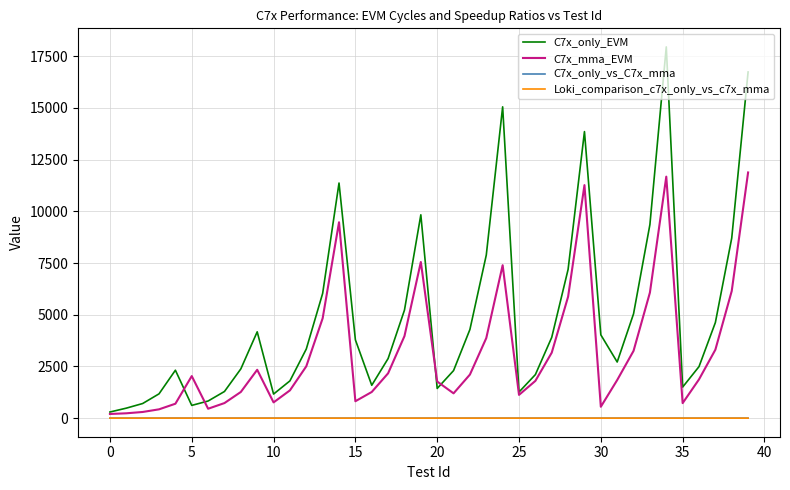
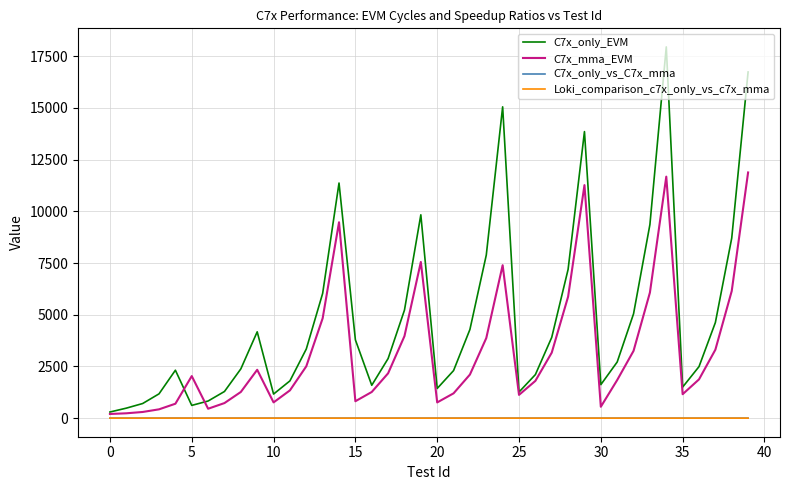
  {
    "C7x_only_EVM": {
      "5": 600,
      "10": 1200,
      "15": 3800,
      "20": 1400,
      "25": 1300,
-     "30": 4000,
+     "30": 1600,
      "35": 1500
    },
    "C7x_mma_EVM": {
      "5": 2000,
      "10": 800,
      "15": 800,
-     "20": 1800,
+     "20": 800,
      "25": 1100,
      "30": 600,
-     "35": 700
+     "35": 1200
    },
    "Loki_comparison_c7x_only_vs_c7x_mma": {
      "0": 0,
      "5": 0,
      "10": 0,
      "15": 0,
      "20": 0,
      "25": 0,
      "30": 0,
      "35": 0
    }
  }
